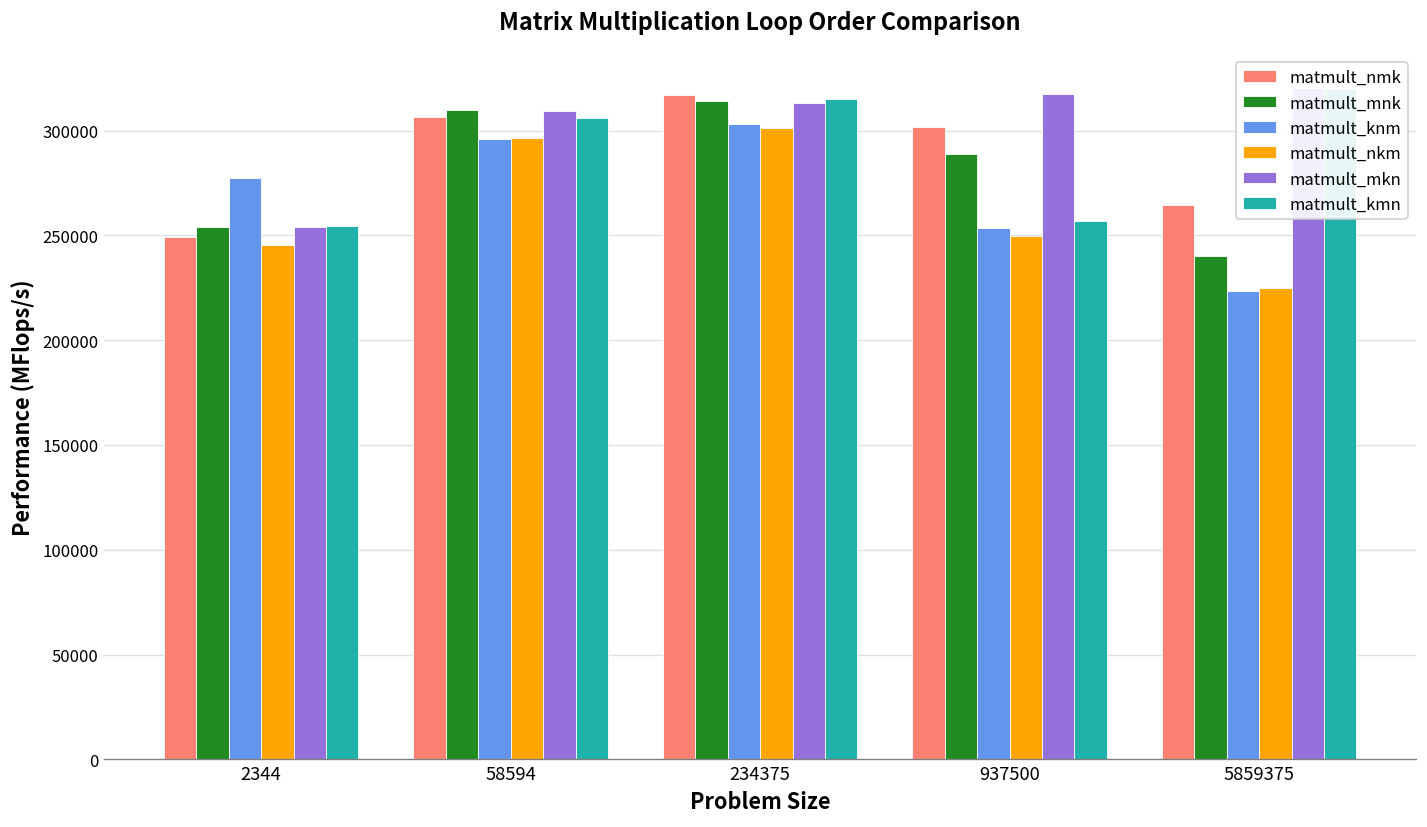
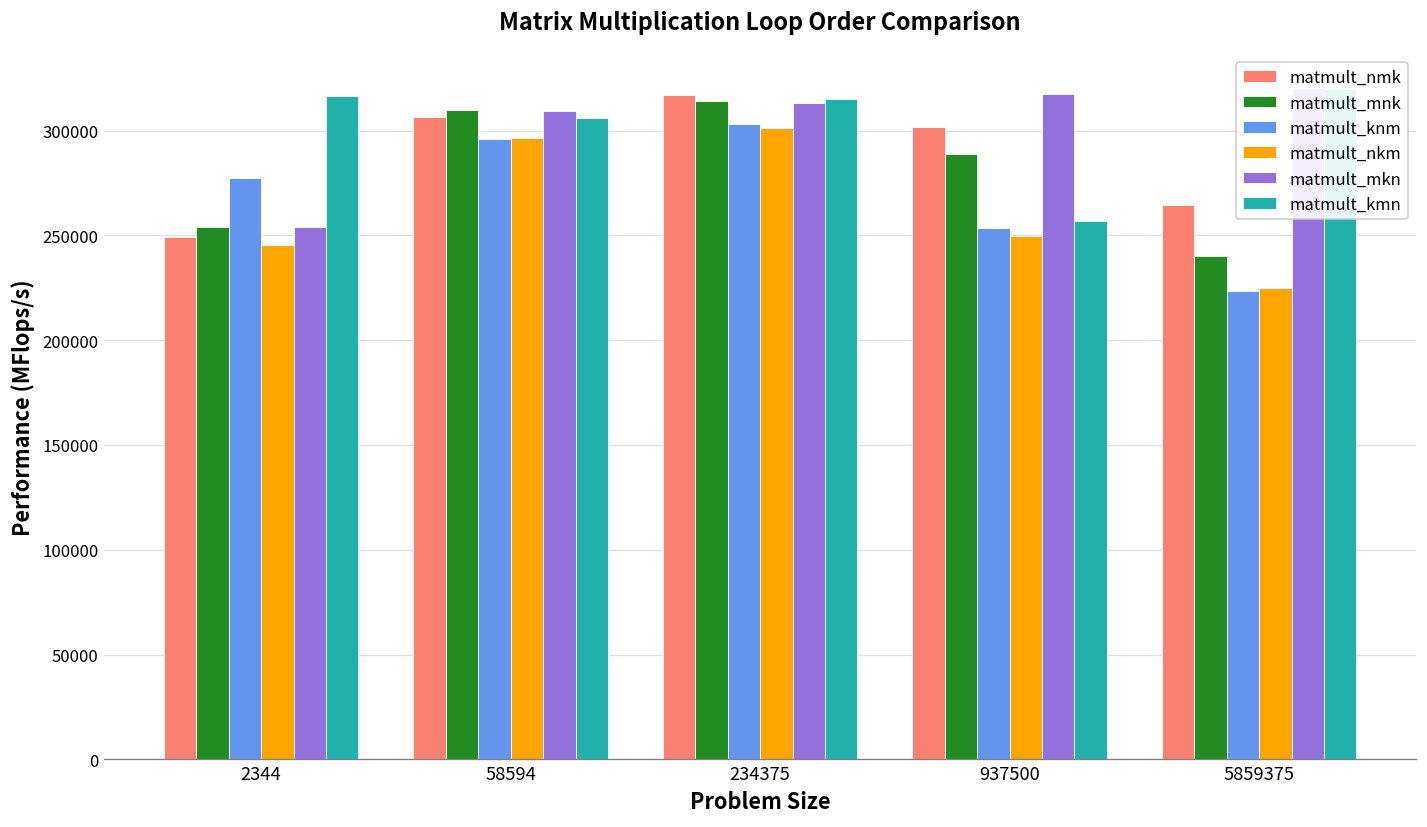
  {
    "matmult_nmk": {
      "2344": 249000,
      "58594": 306000,
      "234375": 317000,
      "937500": 302000,
      "5859375": 265000
    },
    "matmult_mnk": {
      "2344": 254000,
      "58594": 310000,
      "234375": 314000,
      "937500": 289000,
      "5859375": 240000
    },
    "matmult_knm": {
      "2344": 277000,
      "58594": 296000,
      "234375": 303000,
      "937500": 253000,
      "5859375": 223000
    },
    "matmult_nkm": {
      "2344": 246000,
      "58594": 297000,
      "234375": 301000,
      "937500": 250000,
      "5859375": 225000
    },
    "matmult_mkn": {
      "2344": 254000,
      "58594": 310000,
      "234375": 313000,
      "937500": 318000
    },
    "matmult_kmn": {
-     "2344": 255000,
+     "2344": 316000,
      "58594": 306000,
      "234375": 315000,
      "937500": 257000
    }
  }
